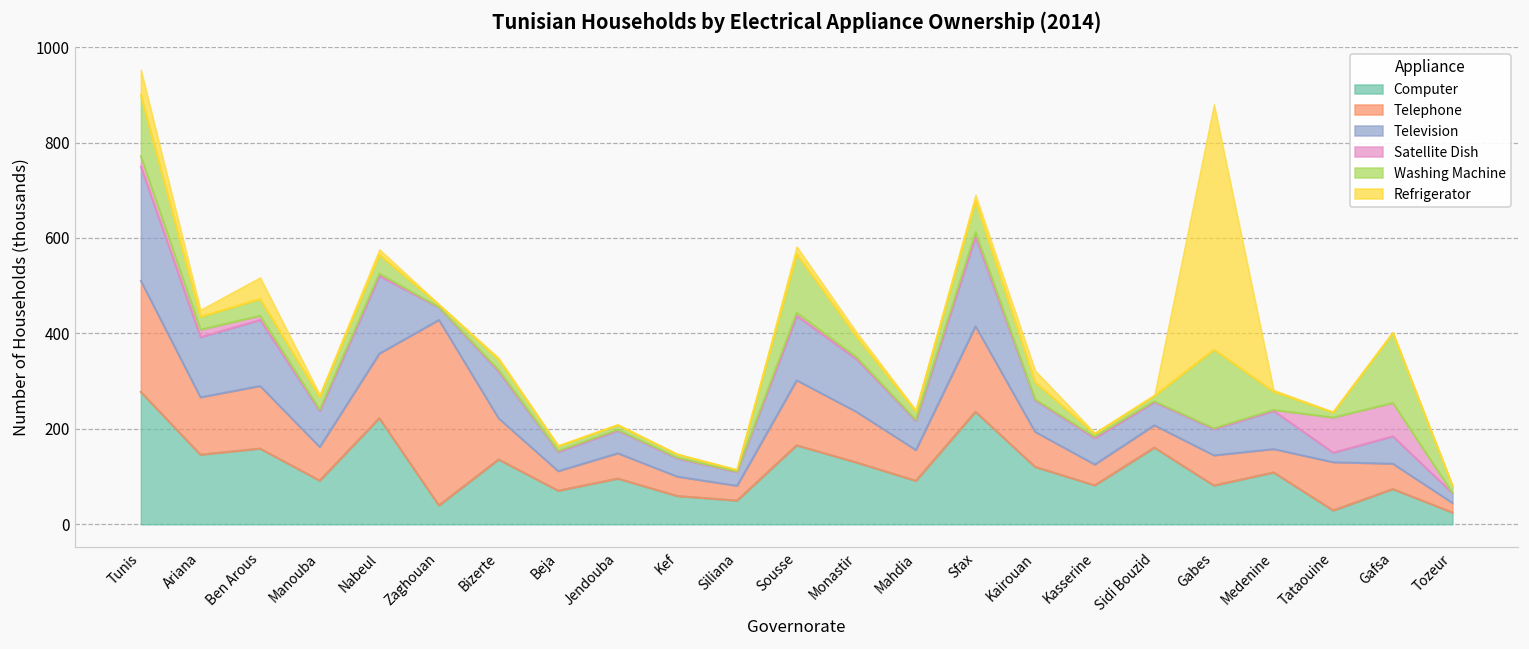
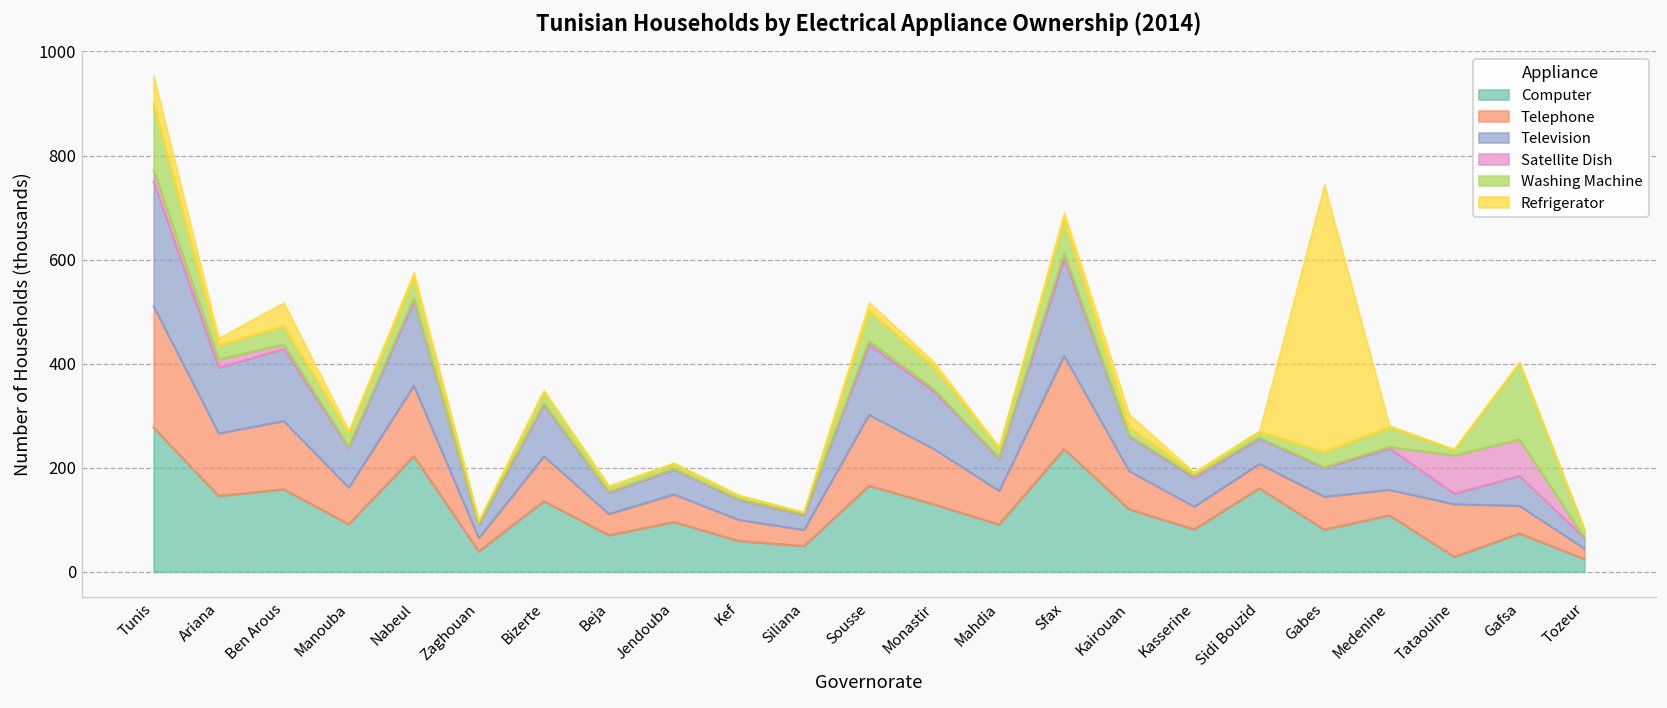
  {
    "Computer": {
      "Tunis": 280,
      "Ariana": 150,
      "Ben Arous": 160,
      "Manouba": 90,
      "Nabeul": 220,
      "Zaghouan": 40,
      "Bizerte": 140,
      "Beja": 70,
      "Jendouba": 100,
      "Kef": 60,
      "Siliana": 50,
      "Sousse": 170,
      "Monastir": 130,
      "Mahdia": 90,
      "Sfax": 240,
      "Kairouan": 120,
      "Kasserine": 80,
      "Sidi Bouzid": 160,
      "Gabes": 80,
      "Medenine": 110,
      "Tataouine": 30,
      "Gafsa": 70,
      "Tozeur": 20
    },
    "Telephone": {
      "Tunis": 230,
      "Ariana": 120,
      "Ben Arous": 130,
      "Manouba": 70,
      "Nabeul": 140,
-     "Zaghouan": 390,
+     "Zaghouan": 30,
      "Bizerte": 90,
      "Beja": 40,
      "Jendouba": 50,
      "Kef": 40,
      "Siliana": 30,
      "Sousse": 140,
      "Monastir": 110,
      "Mahdia": 60,
      "Sfax": 180,
      "Kairouan": 70,
      "Kasserine": 40,
      "Sidi Bouzid": 50,
      "Gabes": 60,
      "Medenine": 50,
      "Tataouine": 100,
      "Gafsa": 50,
      "Tozeur": 20
    },
    "Television": {
      "Tunis": 240,
      "Ariana": 130,
      "Ben Arous": 140,
      "Sousse": 140,
      "Sfax": 190,
      "Tataouine": 20,
      "Gafsa": 60
    },
    "Satellite Dish": {
      "Tunis": 20,
      "Ariana": 20,
      "Ben Arous": 10,
      "Sousse": 10,
      "Sfax": 10,
      "Tataouine": 70,
      "Gafsa": 70
    },
    "Washing Machine": {
      "Tunis": 130,
      "Ariana": 30,
      "Ben Arous": 30,
      "Nabeul": 40,
-     "Sousse": 120,
+     "Sousse": 60,
      "Monastir": 40,
      "Sfax": 70,
-     "Kairouan": 40,
-     "Gabes": 160
+     "Kairouan": 20,
+     "Gabes": 30
    },
    "Refrigerator": {
      "Tunis": 50,
      "Ariana": 10,
      "Ben Arous": 50,
      "Nabeul": 10,
      "Sousse": 20,
      "Monastir": 10,
      "Sfax": 10,
      "Kairouan": 20,
      "Gabes": 510
    }
  }
